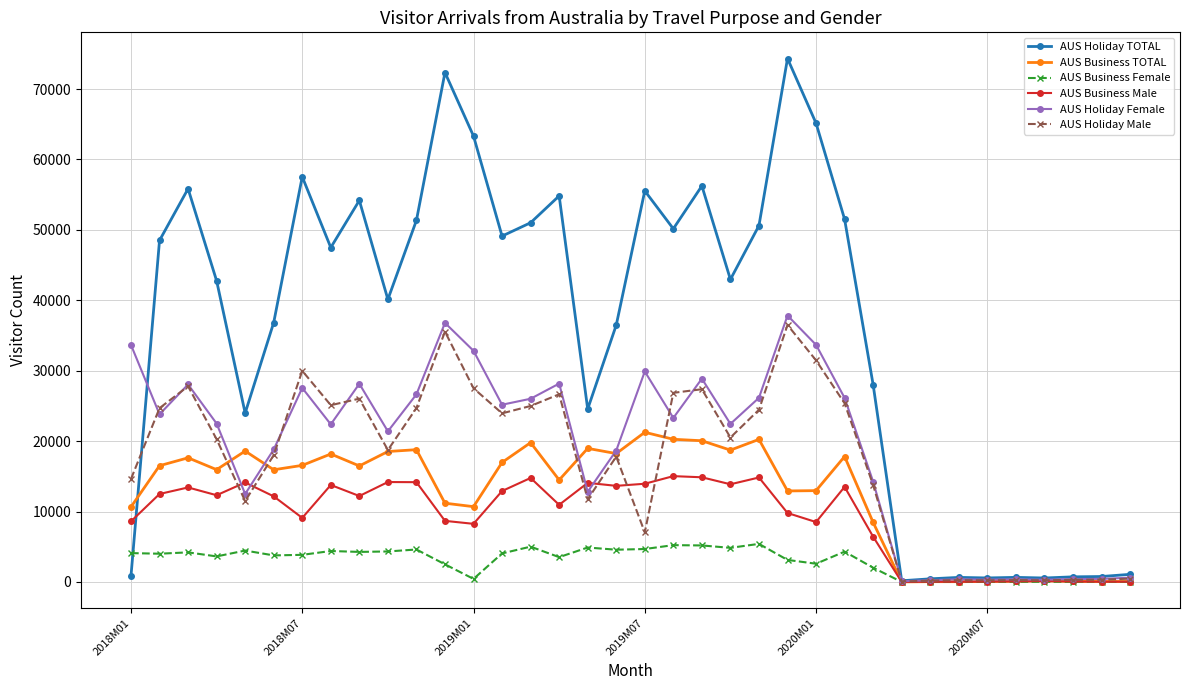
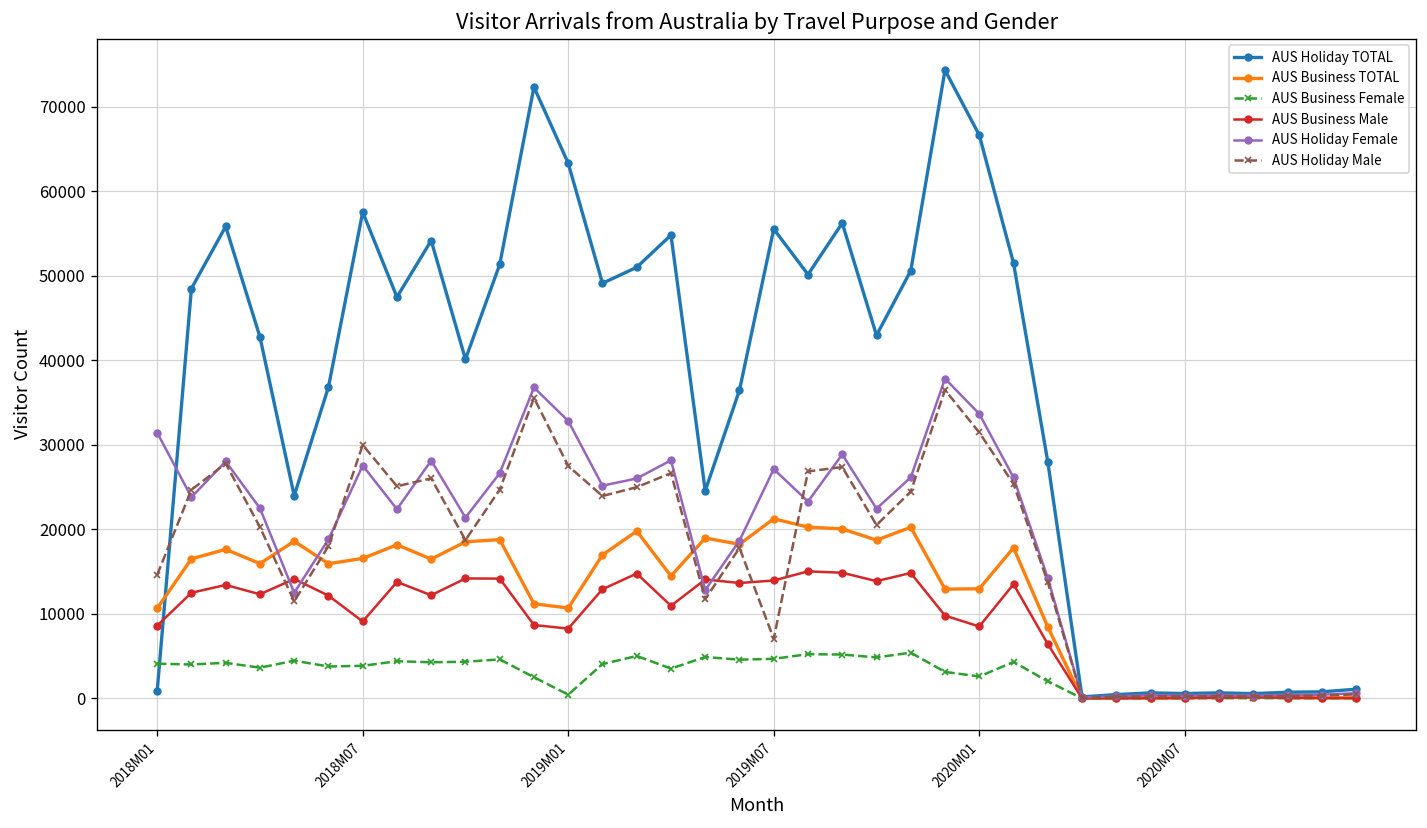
  {
    "AUS Holiday TOTAL": {
      "2018M01": 1000,
      "2018M07": 58000,
      "2019M01": 63000,
      "2019M07": 56000,
-     "2020M01": 65000
+     "2020M01": 67000
    },
    "AUS Business TOTAL": {
      "2018M01": 11000,
      "2018M07": 17000,
      "2019M01": 11000,
      "2019M07": 21000,
      "2020M01": 13000
    },
    "AUS Business Female": {
      "2018M01": 4000,
      "2018M07": 4000,
      "2019M01": 0,
      "2019M07": 5000,
      "2020M01": 3000
    },
    "AUS Business Male": {
      "2018M01": 9000,
      "2018M07": 9000,
      "2019M01": 8000,
      "2019M07": 14000,
      "2020M01": 9000
    },
    "AUS Holiday Female": {
-     "2018M01": 34000,
+     "2018M01": 31000,
      "2018M07": 28000,
      "2019M01": 33000,
-     "2019M07": 30000,
+     "2019M07": 27000,
      "2020M01": 34000
    },
    "AUS Holiday Male": {
      "2018M01": 15000,
      "2018M07": 30000,
      "2019M01": 28000,
      "2019M07": 7000,
      "2020M01": 31000
    }
  }
